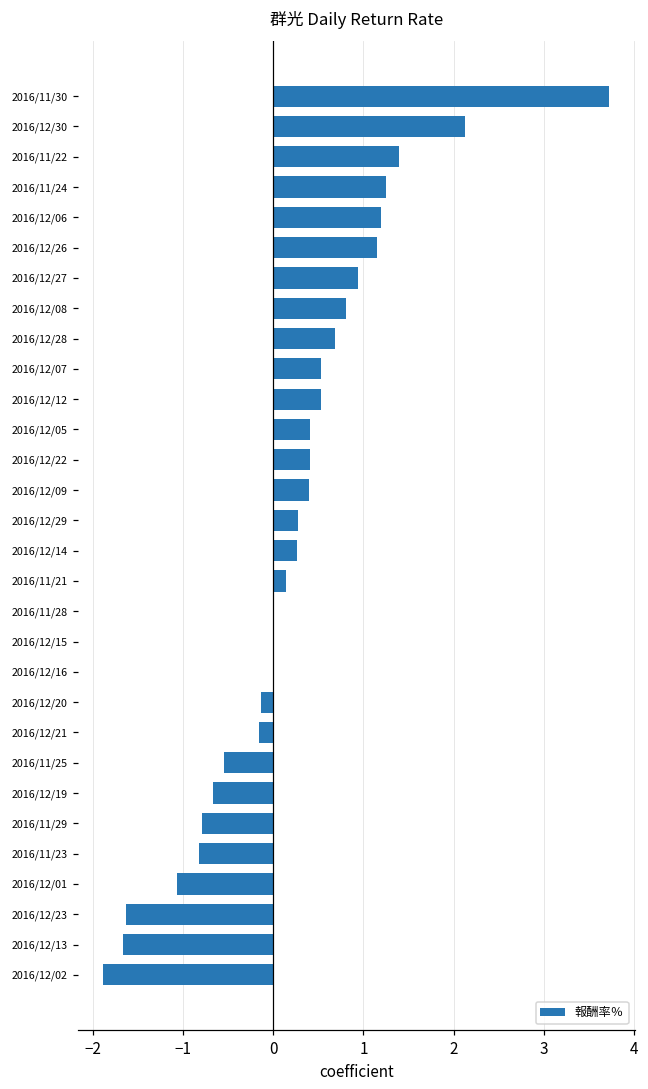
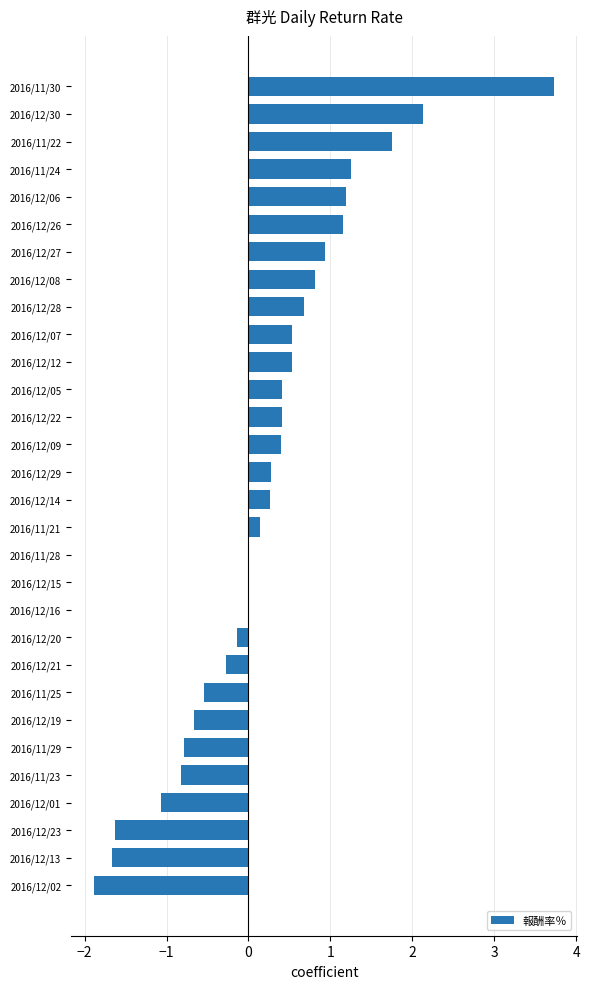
  {
    "2016/11/30": 3.7,
    "2016/12/30": 2.1,
-   "2016/11/22": 1.4,
+   "2016/11/22": 1.7,
    "2016/11/24": 1.2,
    "2016/12/06": 1.2,
    "2016/12/26": 1.2,
    "2016/12/27": 0.9,
    "2016/12/08": 0.8,
    "2016/12/28": 0.7,
    "2016/12/07": 0.5,
    "2016/12/12": 0.5,
    "2016/12/05": 0.4,
    "2016/12/22": 0.4,
    "2016/12/09": 0.4,
    "2016/12/29": 0.3,
    "2016/12/14": 0.3,
    "2016/11/21": 0.1,
    "2016/11/28": 0.0,
    "2016/12/15": 0.0,
    "2016/12/16": 0.0,
    "2016/12/20": -0.1,
-   "2016/12/21": -0.2,
+   "2016/12/21": -0.3,
    "2016/11/25": -0.5,
    "2016/12/19": -0.7,
    "2016/11/29": -0.8,
    "2016/11/23": -0.8,
    "2016/12/01": -1.1,
    "2016/12/23": -1.6,
    "2016/12/13": -1.7,
    "2016/12/02": -1.9
  }
